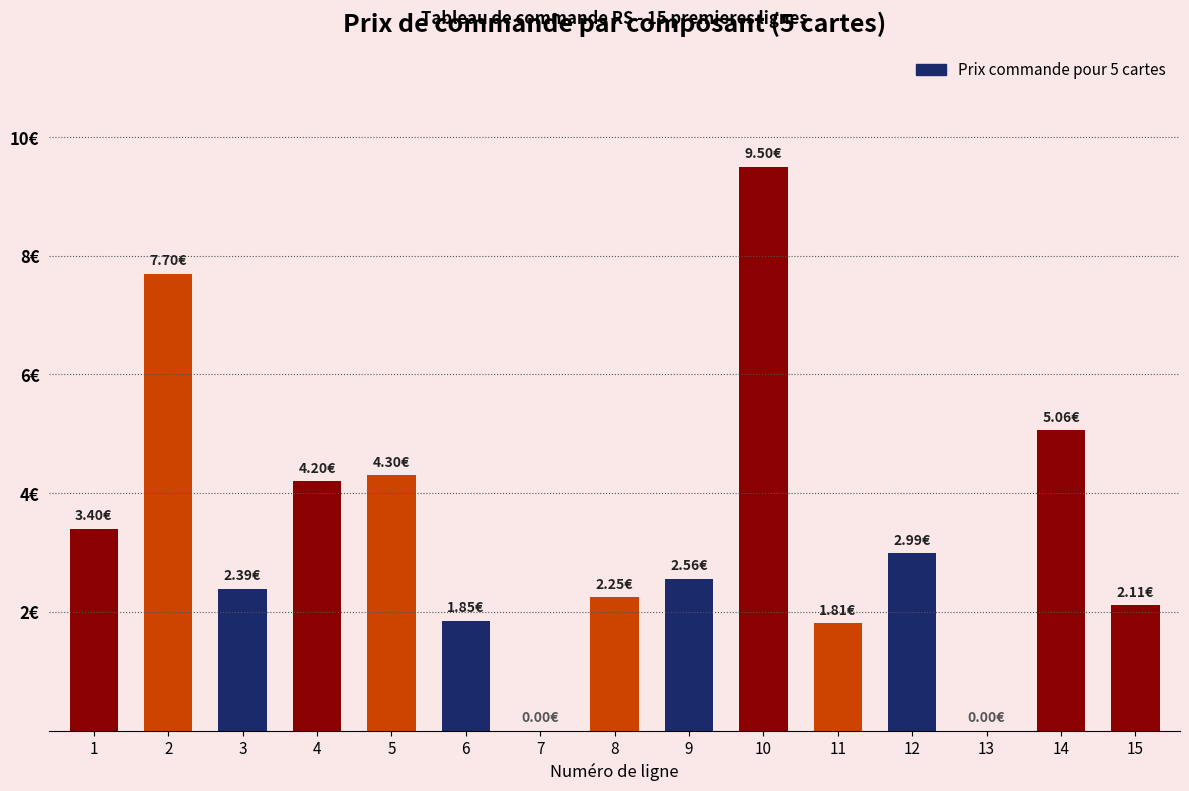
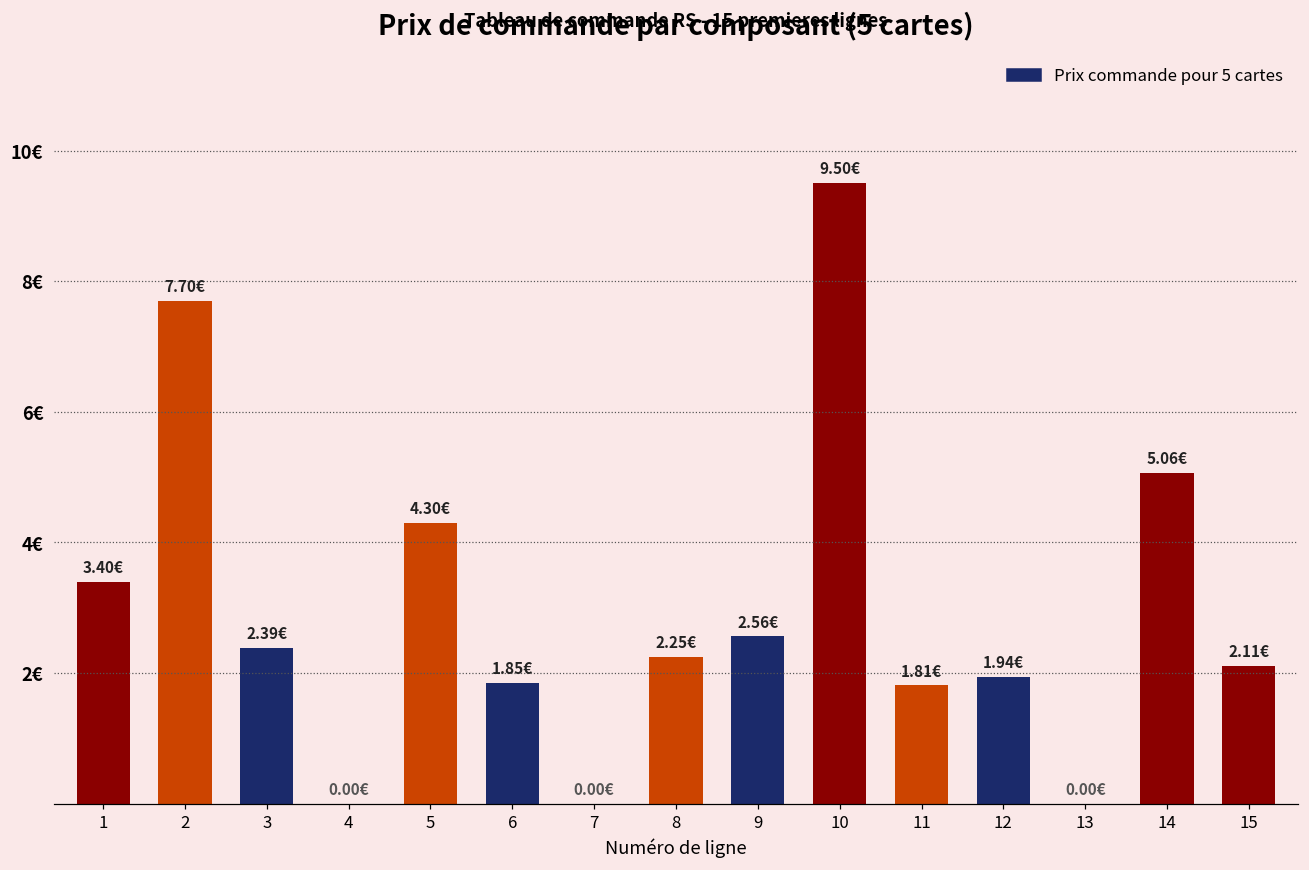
  {
    "1": "3.40€",
    "2": "7.70€",
    "3": "2.39€",
-   "4": "4.20€",
+   "4": "0.00€",
    "5": "4.30€",
    "6": "1.85€",
    "7": "0.00€",
    "8": "2.25€",
    "9": "2.56€",
    "10": "9.50€",
    "11": "1.81€",
-   "12": "2.99€",
+   "12": "1.94€",
    "13": "0.00€",
    "14": "5.06€",
    "15": "2.11€"
  }
